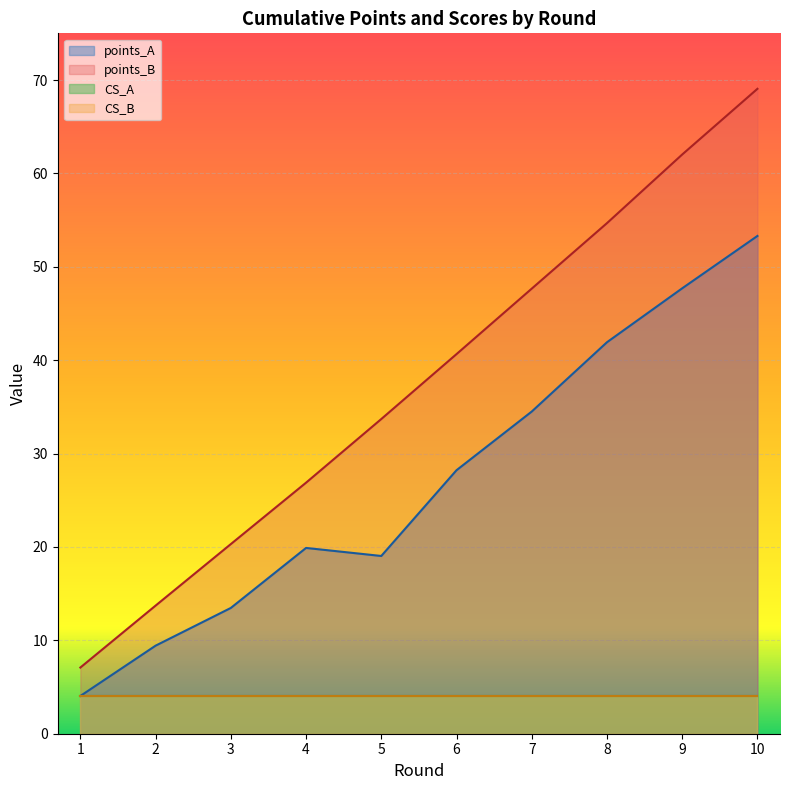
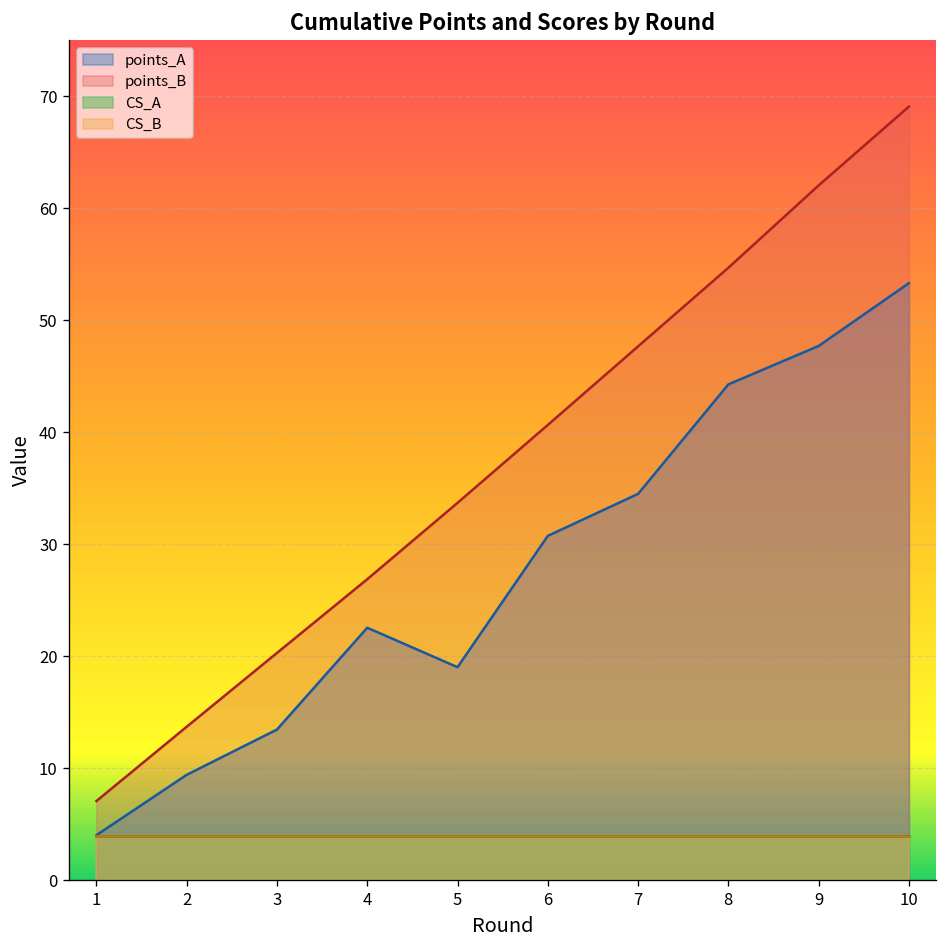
  {
    "points_A": {
      "2": 9,
      "3": 13,
-     "4": 20,
+     "4": 23,
      "5": 19,
-     "6": 28,
+     "6": 31,
      "7": 34,
-     "8": 42,
+     "8": 44,
      "9": 48,
      "10": 53
    }
  }
